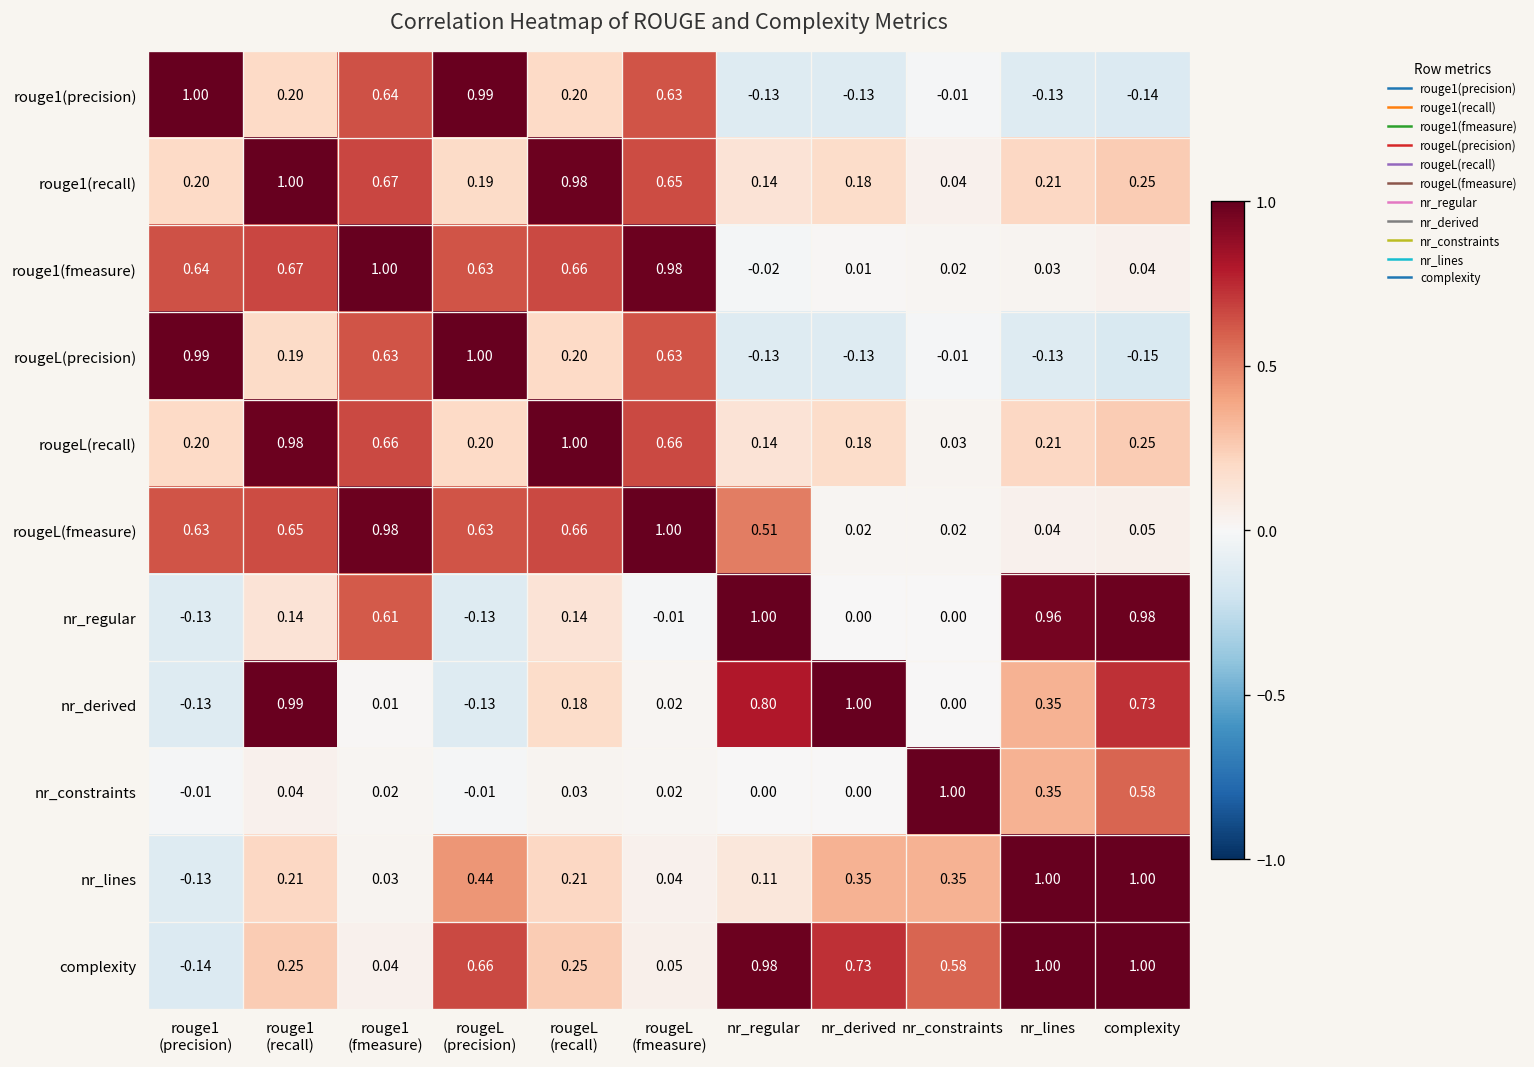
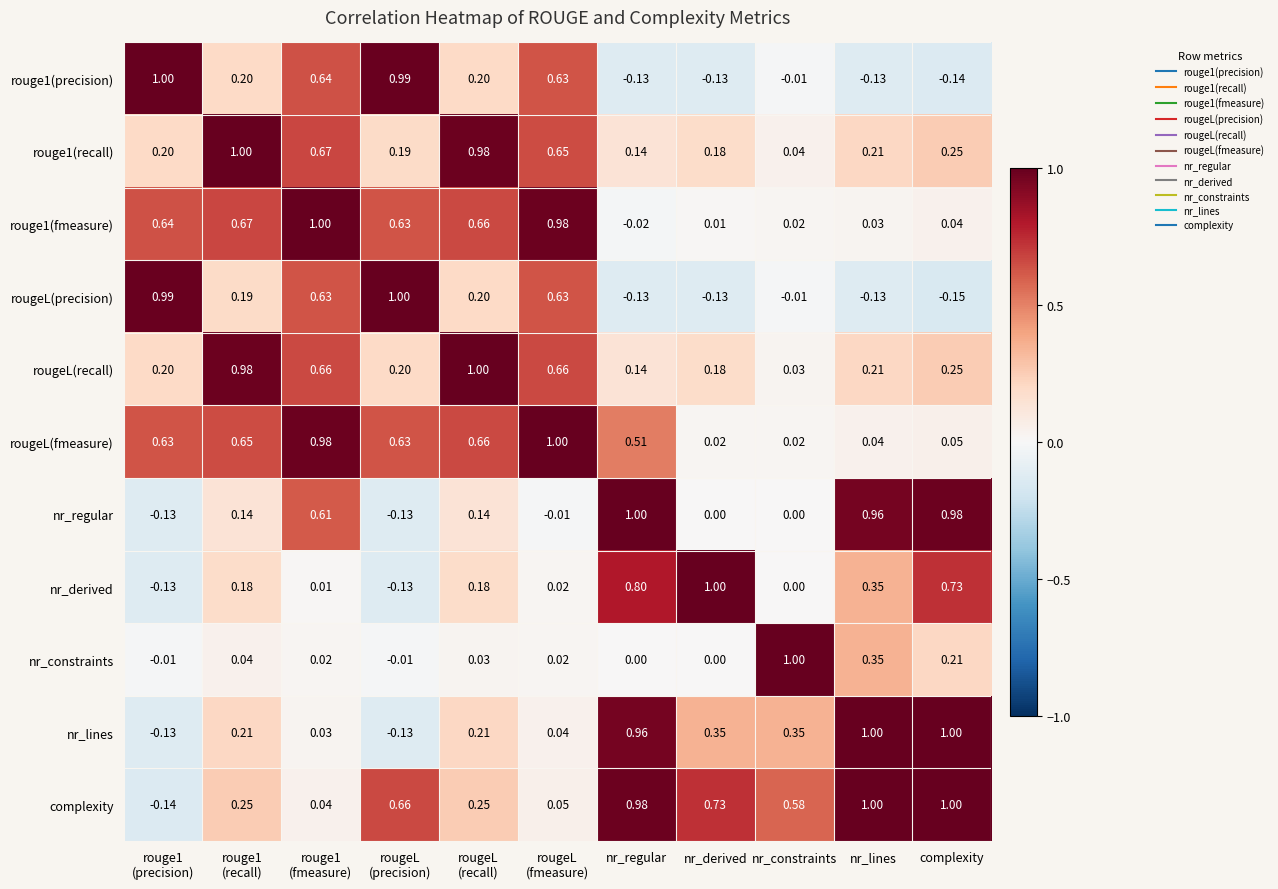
  {
    "rouge1(precision)": {
      "rouge1 (precision)": 1.00,
      "rouge1 (recall)": 0.20,
      "rouge1 (fmeasure)": 0.64,
      "rougeL (precision)": 0.99,
      "rougeL (recall)": 0.20,
      "rougeL (fmeasure)": 0.63,
      "nr_regular": -0.13,
      "nr_derived": -0.13,
      "nr_constraints": -0.01,
      "nr_lines": -0.13,
      "complexity": -0.14
    },
    "rouge1(recall)": {
      "rouge1 (precision)": 0.20,
      "rouge1 (recall)": 1.00,
      "rouge1 (fmeasure)": 0.67,
      "rougeL (precision)": 0.19,
      "rougeL (recall)": 0.98,
      "rougeL (fmeasure)": 0.65,
      "nr_regular": 0.14,
      "nr_derived": 0.18,
      "nr_constraints": 0.04,
      "nr_lines": 0.21,
      "complexity": 0.25
    },
    "rouge1(fmeasure)": {
      "rouge1 (precision)": 0.64,
      "rouge1 (recall)": 0.67,
      "rouge1 (fmeasure)": 1.00,
      "rougeL (precision)": 0.63,
      "rougeL (recall)": 0.66,
      "rougeL (fmeasure)": 0.98,
      "nr_regular": -0.02,
      "nr_derived": 0.01,
      "nr_constraints": 0.02,
      "nr_lines": 0.03,
      "complexity": 0.04
    },
    "rougeL(precision)": {
      "rouge1 (precision)": 0.99,
      "rouge1 (recall)": 0.19,
      "rouge1 (fmeasure)": 0.63,
      "rougeL (precision)": 1.00,
      "rougeL (recall)": 0.20,
      "rougeL (fmeasure)": 0.63,
      "nr_regular": -0.13,
      "nr_derived": -0.13,
      "nr_constraints": -0.01,
      "nr_lines": -0.13,
      "complexity": -0.15
    },
    "rougeL(recall)": {
      "rouge1 (precision)": 0.20,
      "rouge1 (recall)": 0.98,
      "rouge1 (fmeasure)": 0.66,
      "rougeL (precision)": 0.20,
      "rougeL (recall)": 1.00,
      "rougeL (fmeasure)": 0.66,
      "nr_regular": 0.14,
      "nr_derived": 0.18,
      "nr_constraints": 0.03,
      "nr_lines": 0.21,
      "complexity": 0.25
    },
    "rougeL(fmeasure)": {
      "rouge1 (precision)": 0.63,
      "rouge1 (recall)": 0.65,
      "rouge1 (fmeasure)": 0.98,
      "rougeL (precision)": 0.63,
      "rougeL (recall)": 0.66,
      "rougeL (fmeasure)": 1.00,
      "nr_regular": 0.51,
      "nr_derived": 0.02,
      "nr_constraints": 0.02,
      "nr_lines": 0.04,
      "complexity": 0.05
    },
    "nr_regular": {
      "rouge1 (precision)": -0.13,
      "rouge1 (recall)": 0.14,
      "rouge1 (fmeasure)": 0.61,
      "rougeL (precision)": -0.13,
      "rougeL (recall)": 0.14,
      "rougeL (fmeasure)": -0.01,
      "nr_regular": 1.00,
      "nr_derived": 0.00,
      "nr_constraints": 0.00,
      "nr_lines": 0.96,
      "complexity": 0.98
    },
    "nr_derived": {
      "rouge1 (precision)": -0.13,
-     "rouge1 (recall)": 0.99,
+     "rouge1 (recall)": 0.18,
      "rouge1 (fmeasure)": 0.01,
      "rougeL (precision)": -0.13,
      "rougeL (recall)": 0.18,
      "rougeL (fmeasure)": 0.02,
      "nr_regular": 0.80,
      "nr_derived": 1.00,
      "nr_constraints": 0.00,
      "nr_lines": 0.35,
      "complexity": 0.73
    },
    "nr_constraints": {
      "rouge1 (precision)": -0.01,
      "rouge1 (recall)": 0.04,
      "rouge1 (fmeasure)": 0.02,
      "rougeL (precision)": -0.01,
      "rougeL (recall)": 0.03,
      "rougeL (fmeasure)": 0.02,
      "nr_regular": 0.00,
      "nr_derived": 0.00,
      "nr_constraints": 1.00,
      "nr_lines": 0.35,
-     "complexity": 0.58
+     "complexity": 0.21
    },
    "nr_lines": {
      "rouge1 (precision)": -0.13,
      "rouge1 (recall)": 0.21,
      "rouge1 (fmeasure)": 0.03,
-     "rougeL (precision)": 0.44,
+     "rougeL (precision)": -0.13,
      "rougeL (recall)": 0.21,
      "rougeL (fmeasure)": 0.04,
-     "nr_regular": 0.11,
+     "nr_regular": 0.96,
      "nr_derived": 0.35,
      "nr_constraints": 0.35,
      "nr_lines": 1.00,
      "complexity": 1.00
    },
    "complexity": {
      "rouge1 (precision)": -0.14,
      "rouge1 (recall)": 0.25,
      "rouge1 (fmeasure)": 0.04,
      "rougeL (precision)": 0.66,
      "rougeL (recall)": 0.25,
      "rougeL (fmeasure)": 0.05,
      "nr_regular": 0.98,
      "nr_derived": 0.73,
      "nr_constraints": 0.58,
      "nr_lines": 1.00,
      "complexity": 1.00
    }
  }
